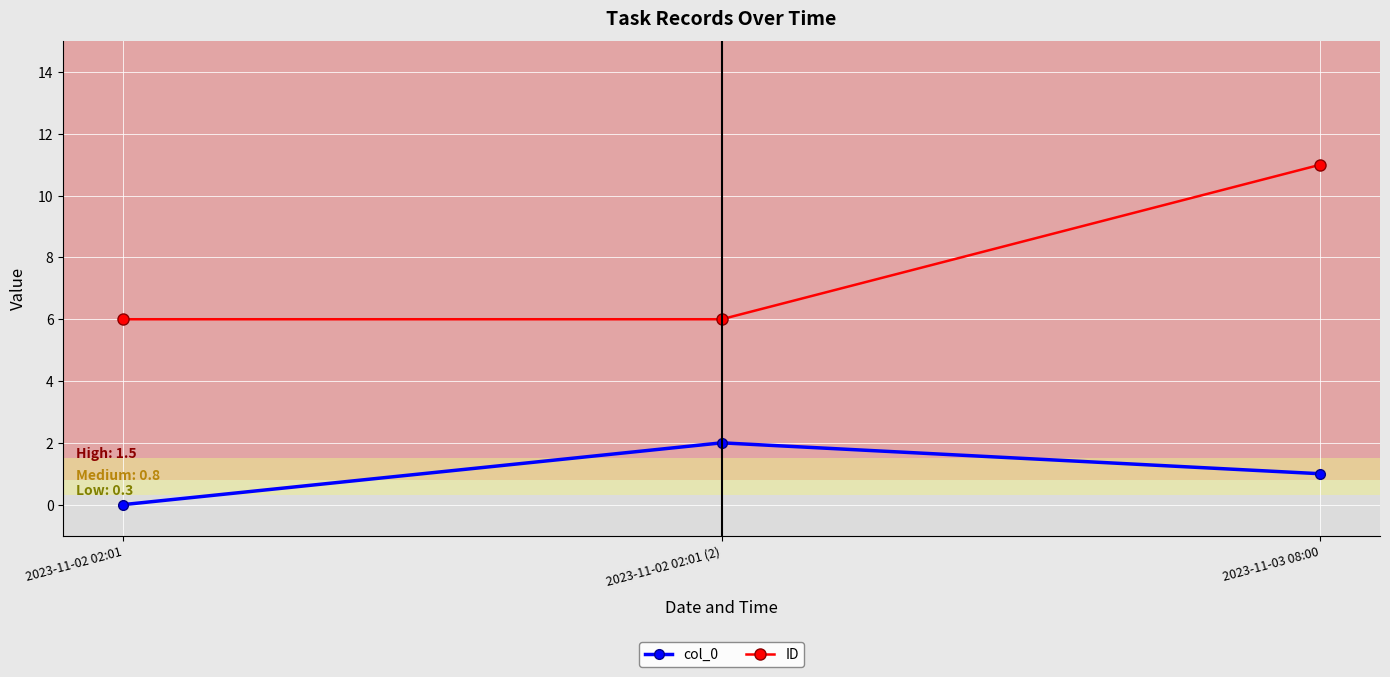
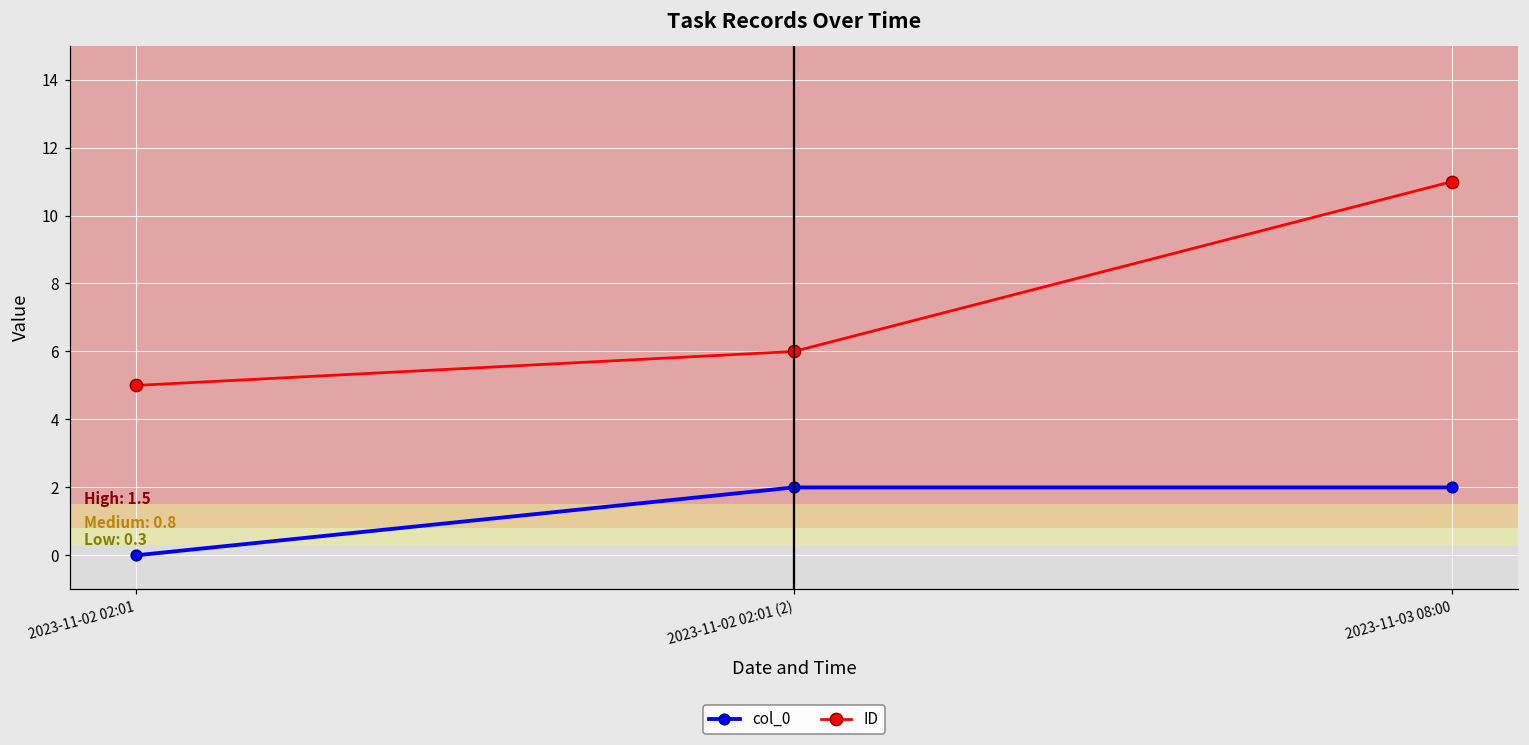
  {
    "col_0": {
      "2023-11-02 02:01 (2)": 2,
-     "2023-11-03 08:00": 1
+     "2023-11-03 08:00": 2
    },
    "ID": {
-     "2023-11-02 02:01": 6,
+     "2023-11-02 02:01": 5,
      "2023-11-02 02:01 (2)": 6,
      "2023-11-03 08:00": 11
    }
  }
